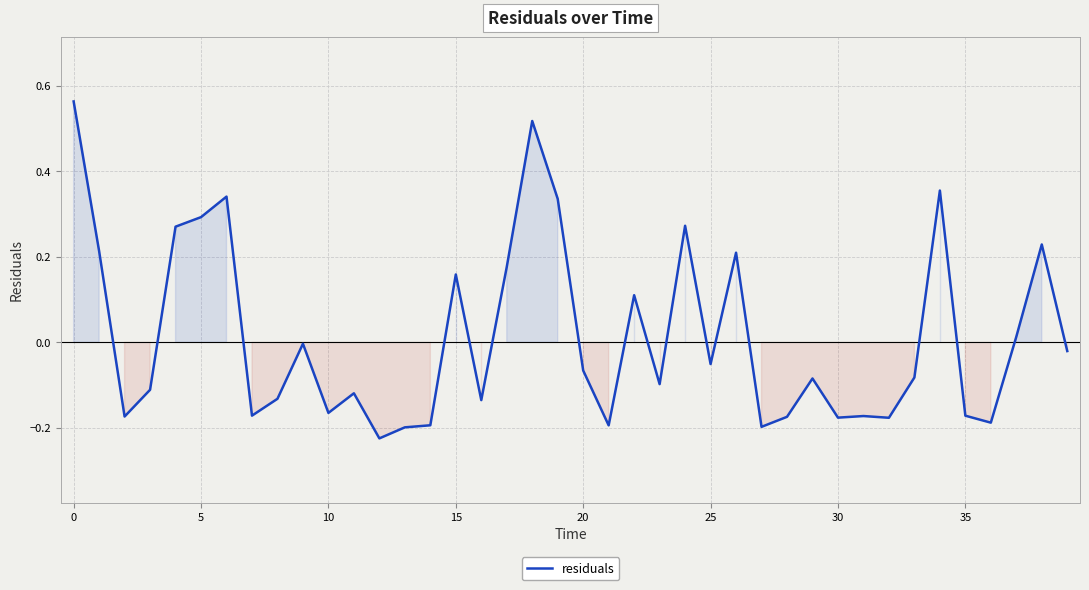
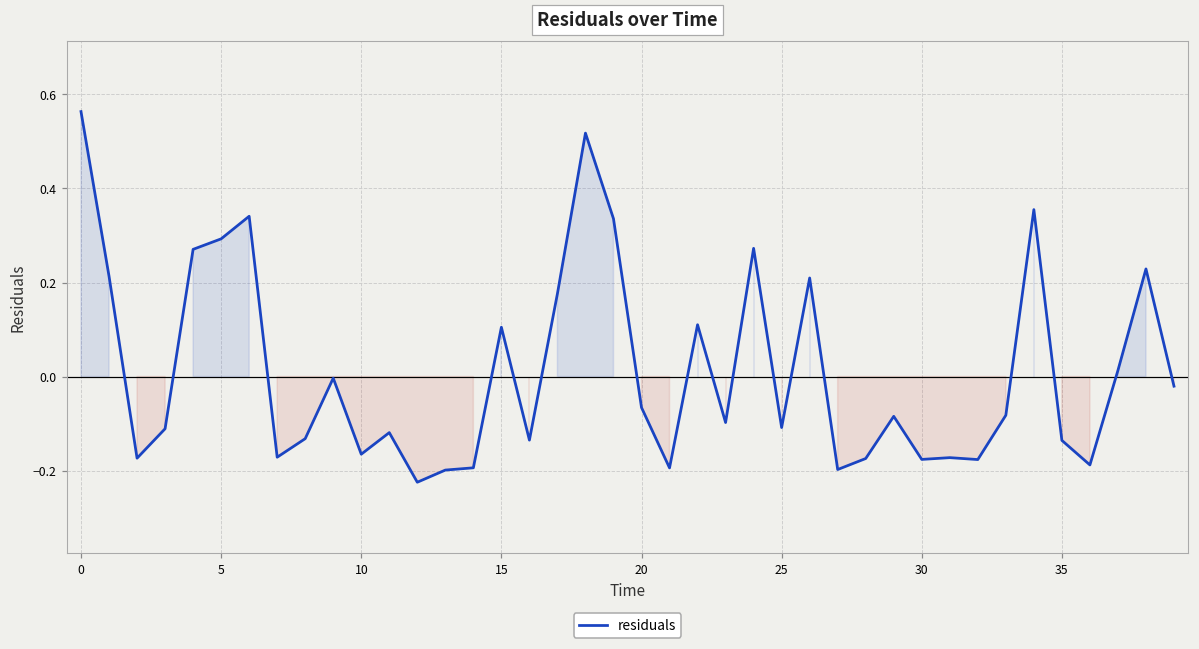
  {
    "0": 0.56,
    "5": 0.29,
    "10": -0.17,
-   "15": 0.16,
+   "15": 0.10,
    "20": -0.07,
-   "25": -0.05,
+   "25": -0.11,
    "30": -0.18,
-   "35": -0.17
+   "35": -0.14
  }
